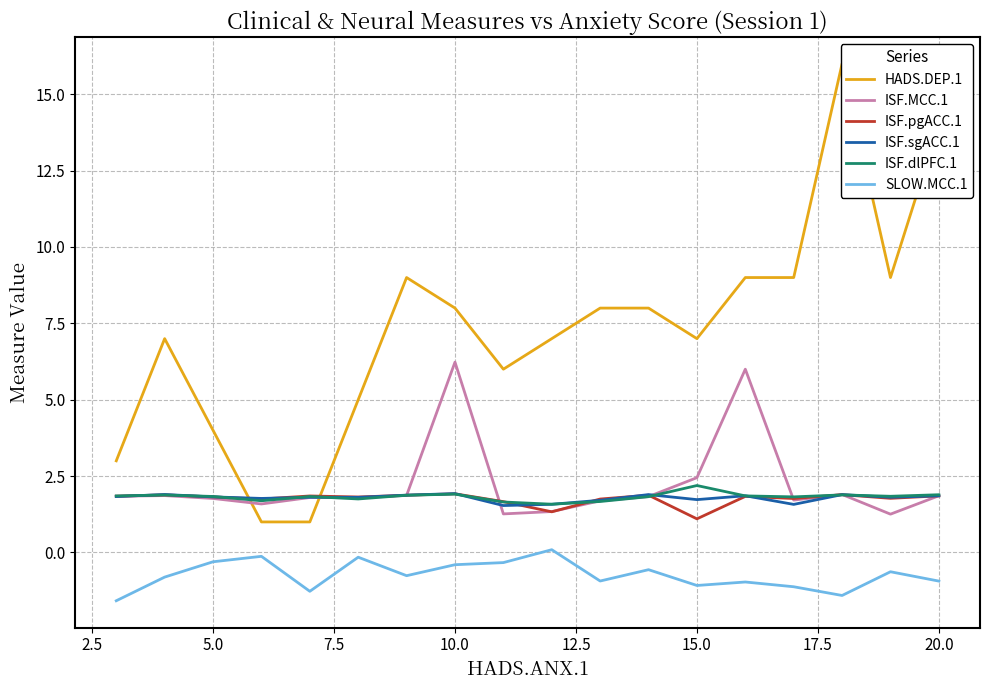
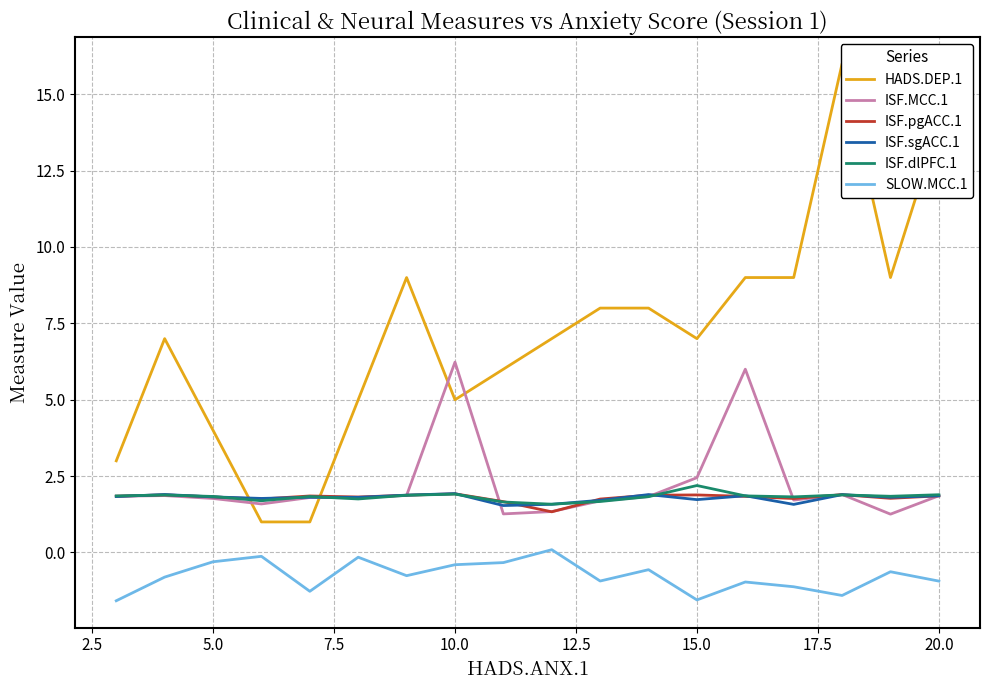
  {
    "HADS.DEP.1": {
      "5.0": 4,
-     "10.0": 8,
+     "10.0": 5,
      "15.0": 7
    },
    "ISF.MCC.1": {
      "10.0": 6.2,
      "15.0": 2.4
    },
    "ISF.pgACC.1": {
-     "15.0": 1.1
+     "15.0": 1.9
    },
    "ISF.sgACC.1": {
      "15.0": 1.7
    },
    "ISF.dlPFC.1": {
      "15.0": 2.2
    },
    "SLOW.MCC.1": {
      "5.0": -0.3,
      "10.0": -0.4,
-     "15.0": -1.1,
+     "15.0": -1.6,
      "20.0": -0.9
    }
  }
